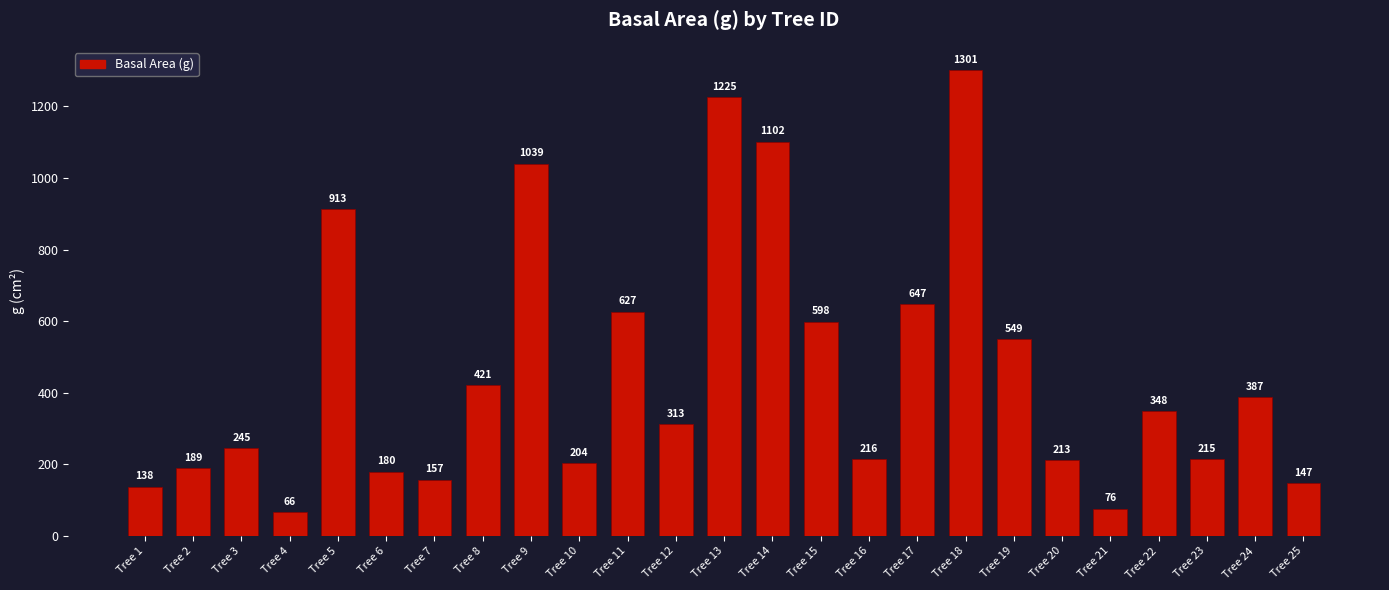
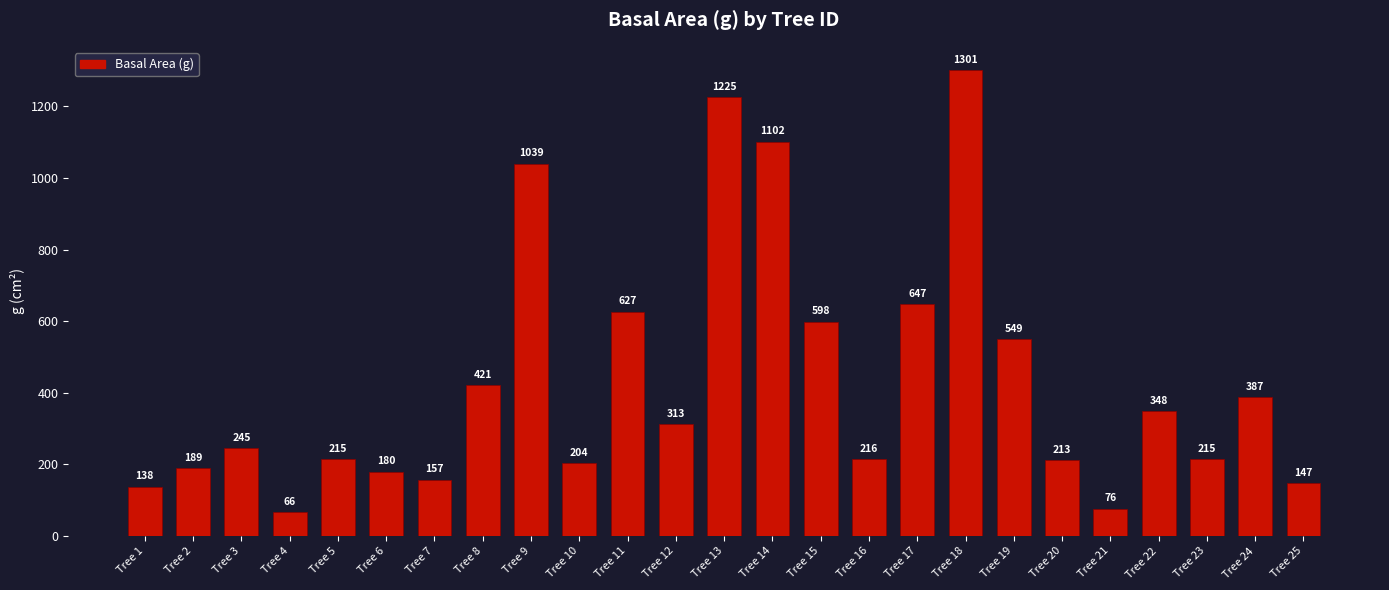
  {
    "Tree 1": 138,
    "Tree 2": 189,
    "Tree 3": 245,
    "Tree 4": 66,
-   "Tree 5": 913,
+   "Tree 5": 215,
    "Tree 6": 180,
    "Tree 7": 157,
    "Tree 8": 421,
    "Tree 9": 1039,
    "Tree 10": 204,
    "Tree 11": 627,
    "Tree 12": 313,
    "Tree 13": 1225,
    "Tree 14": 1102,
    "Tree 15": 598,
    "Tree 16": 216,
    "Tree 17": 647,
    "Tree 18": 1301,
    "Tree 19": 549,
    "Tree 20": 213,
    "Tree 21": 76,
    "Tree 22": 348,
    "Tree 23": 215,
    "Tree 24": 387,
    "Tree 25": 147
  }
